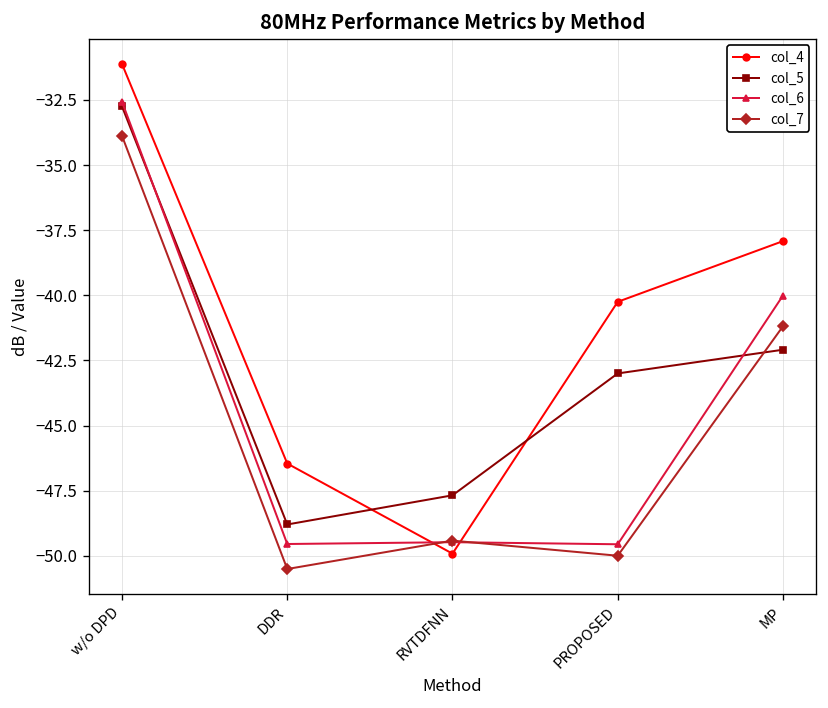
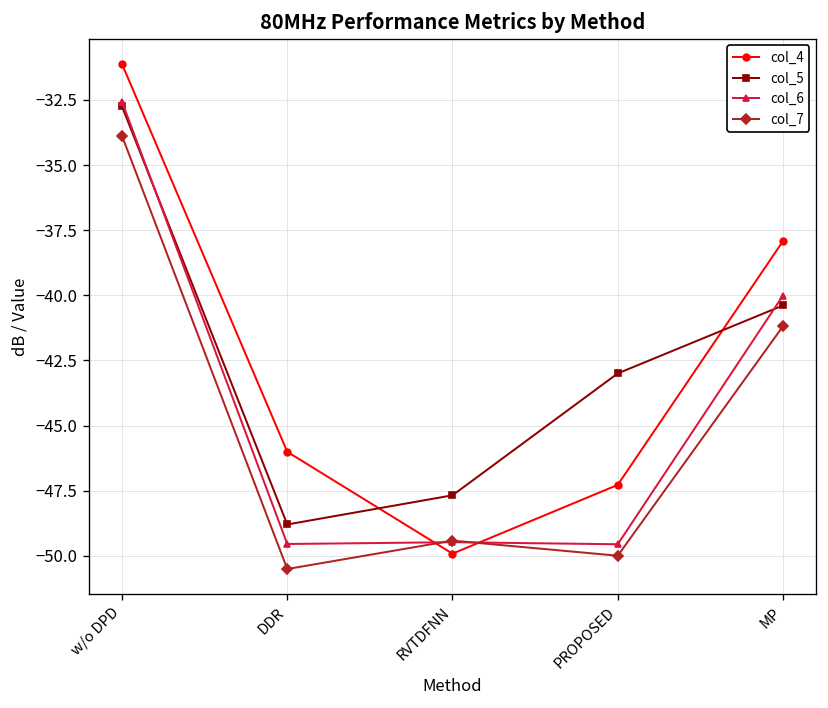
  {
    "col_4": {
      "w/o DPD": -31.1,
-     "DDR": -46.5,
+     "DDR": -46.0,
      "RVTDFNN": -49.9,
-     "PROPOSED": -40.3,
+     "PROPOSED": -47.3,
      "MP": -37.9
    },
    "col_5": {
      "w/o DPD": -32.8,
      "DDR": -48.8,
      "RVTDFNN": -47.7,
      "PROPOSED": -43.0,
-     "MP": -42.1
+     "MP": -40.4
    }
  }
